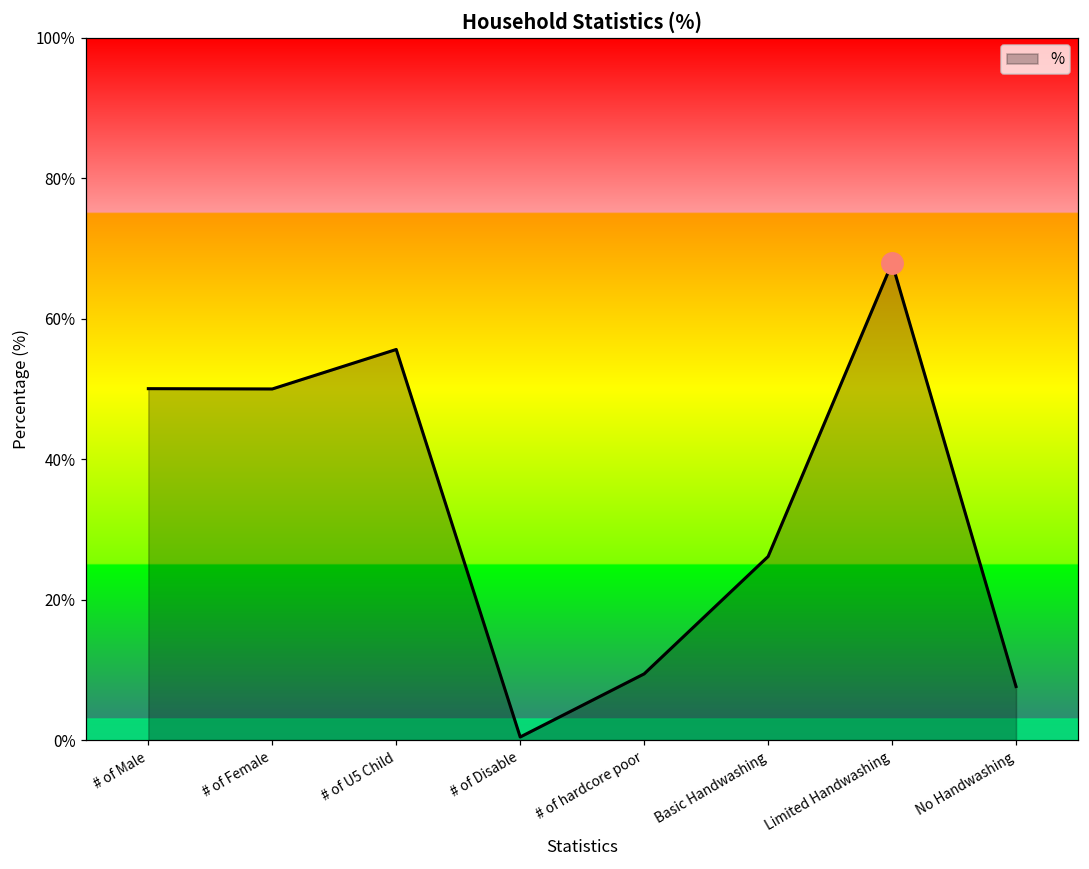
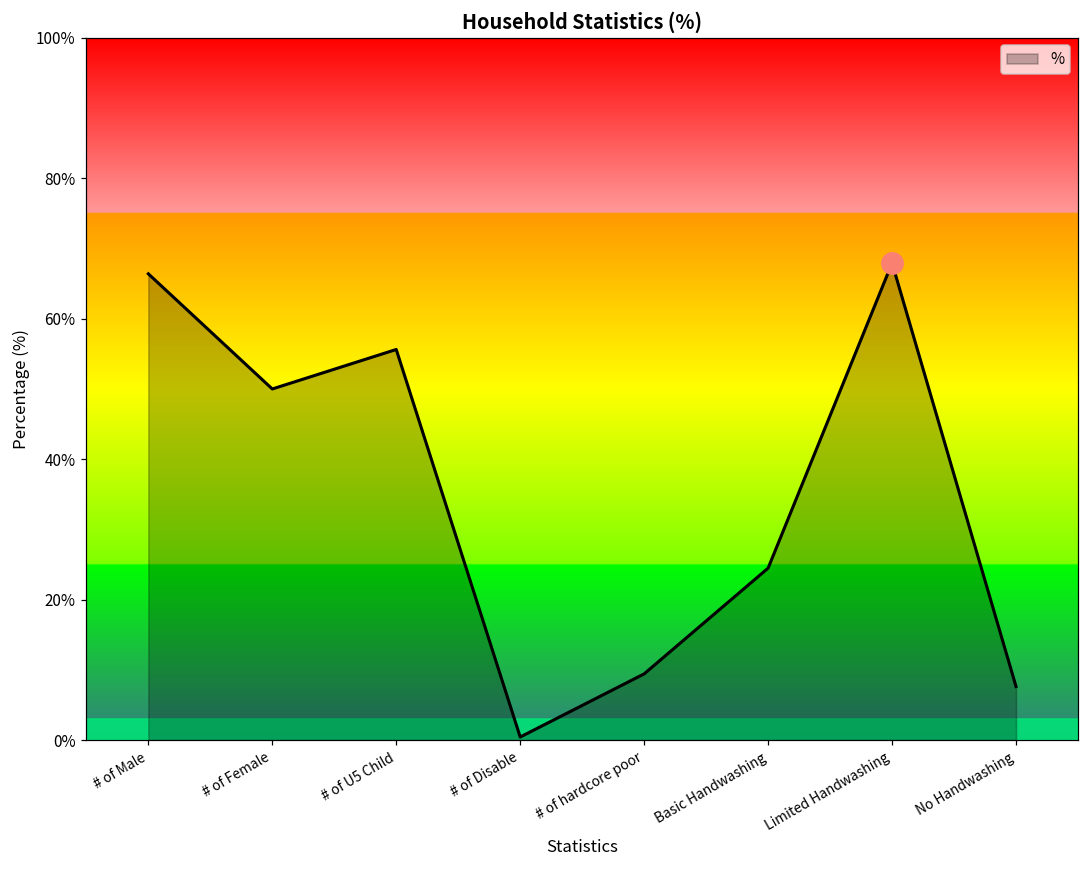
  {
    "%": {
-     "# of Male": "50%",
+     "# of Male": "66%",
      "# of Female": "50%",
      "# of U5 Child": "56%",
      "# of hardcore poor": "9%",
-     "Basic Handwashing": "26%",
+     "Basic Handwashing": "24%",
      "No Handwashing": "8%"
    }
  }
